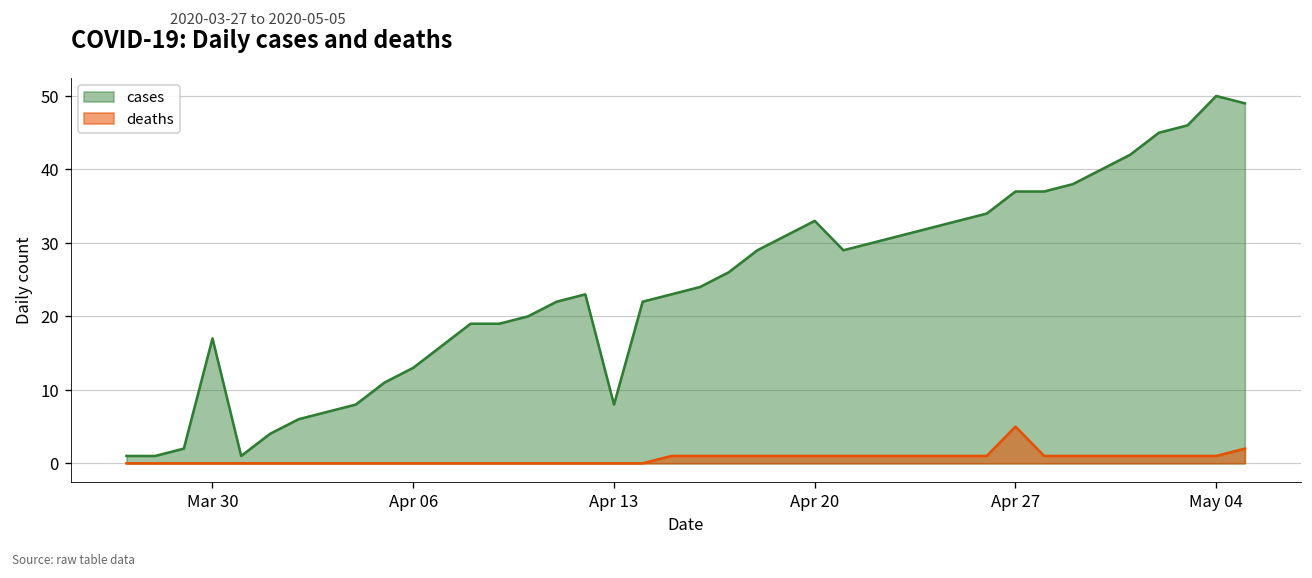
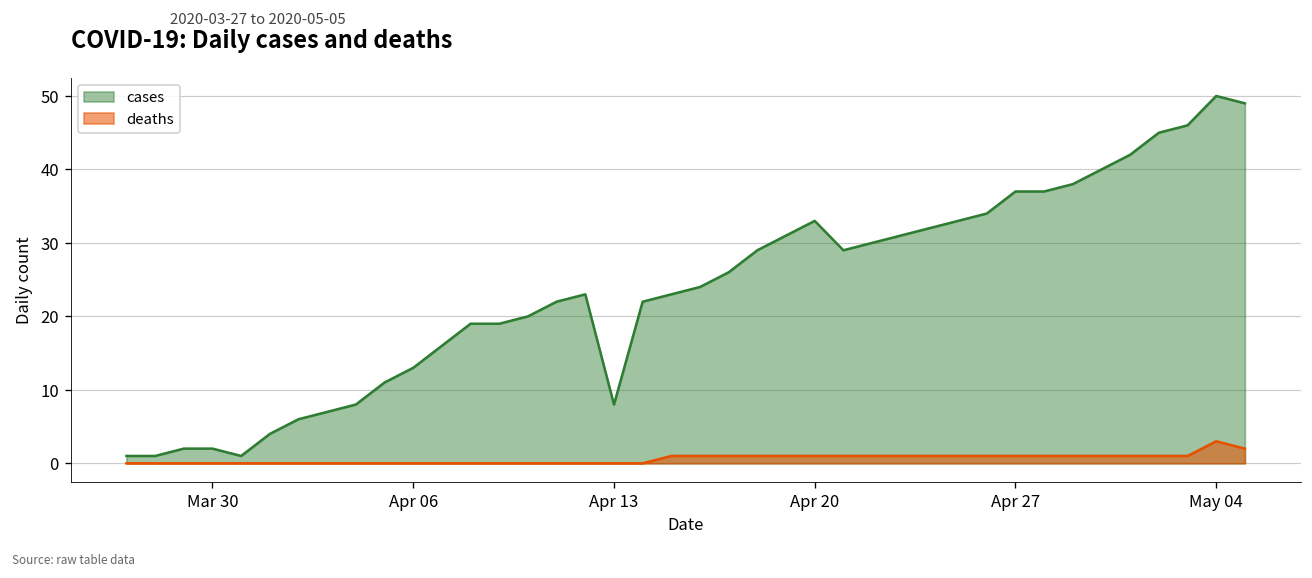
  {
    "cases": {
-     "Mar 30": 17,
+     "Mar 30": 2,
      "Apr 06": 13,
      "Apr 13": 8,
      "Apr 20": 33,
      "Apr 27": 37,
      "May 04": 50
    },
    "deaths": {
      "Mar 30": 0,
      "Apr 06": 0,
      "Apr 13": 0,
      "Apr 20": 1,
-     "Apr 27": 5,
-     "May 04": 1
+     "Apr 27": 1,
+     "May 04": 3
    }
  }
